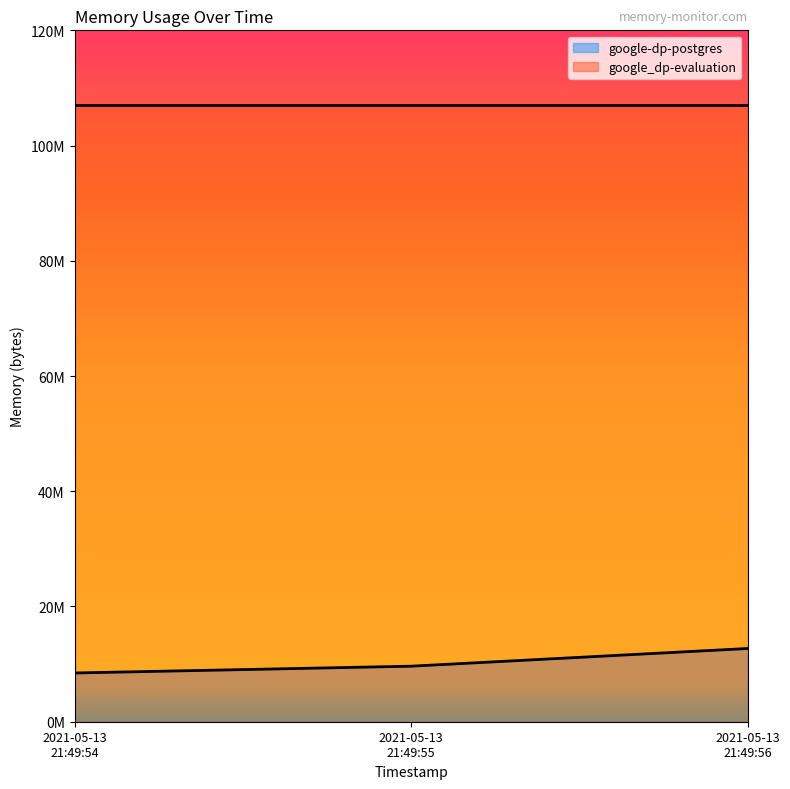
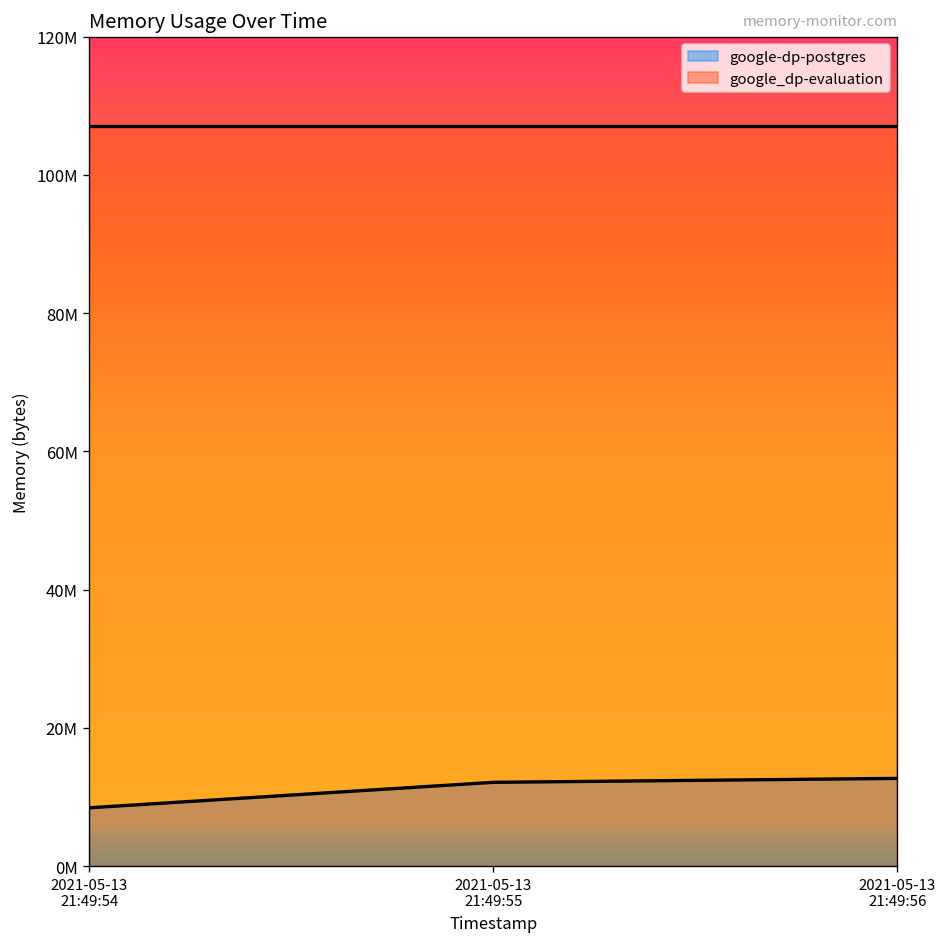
  {
    "google-dp-postgres": {
      "2021-05-13 21:49:54": 8000000,
-     "2021-05-13 21:49:55": 10000000,
+     "2021-05-13 21:49:55": 12000000,
      "2021-05-13 21:49:56": 13000000
    },
    "google_dp-evaluation": {
      "2021-05-13 21:49:54": 107000000,
      "2021-05-13 21:49:55": 107000000,
      "2021-05-13 21:49:56": 107000000
    }
  }
